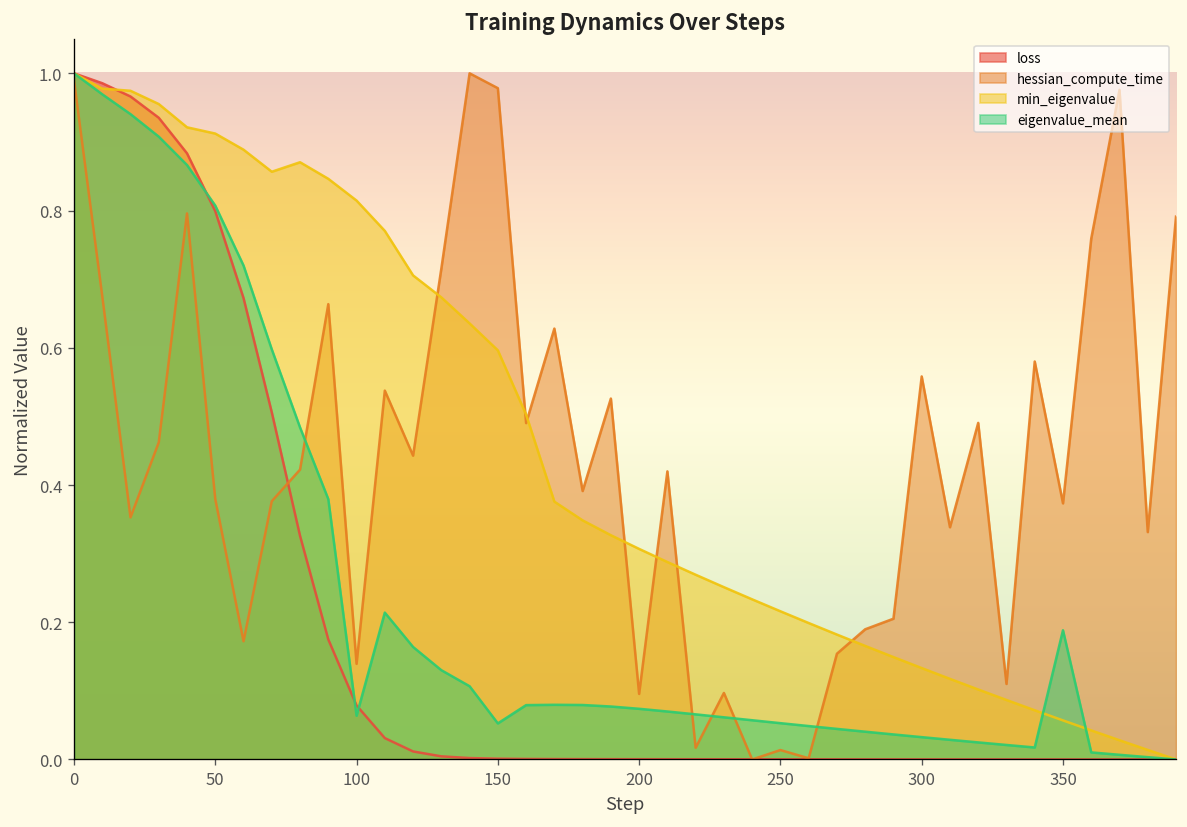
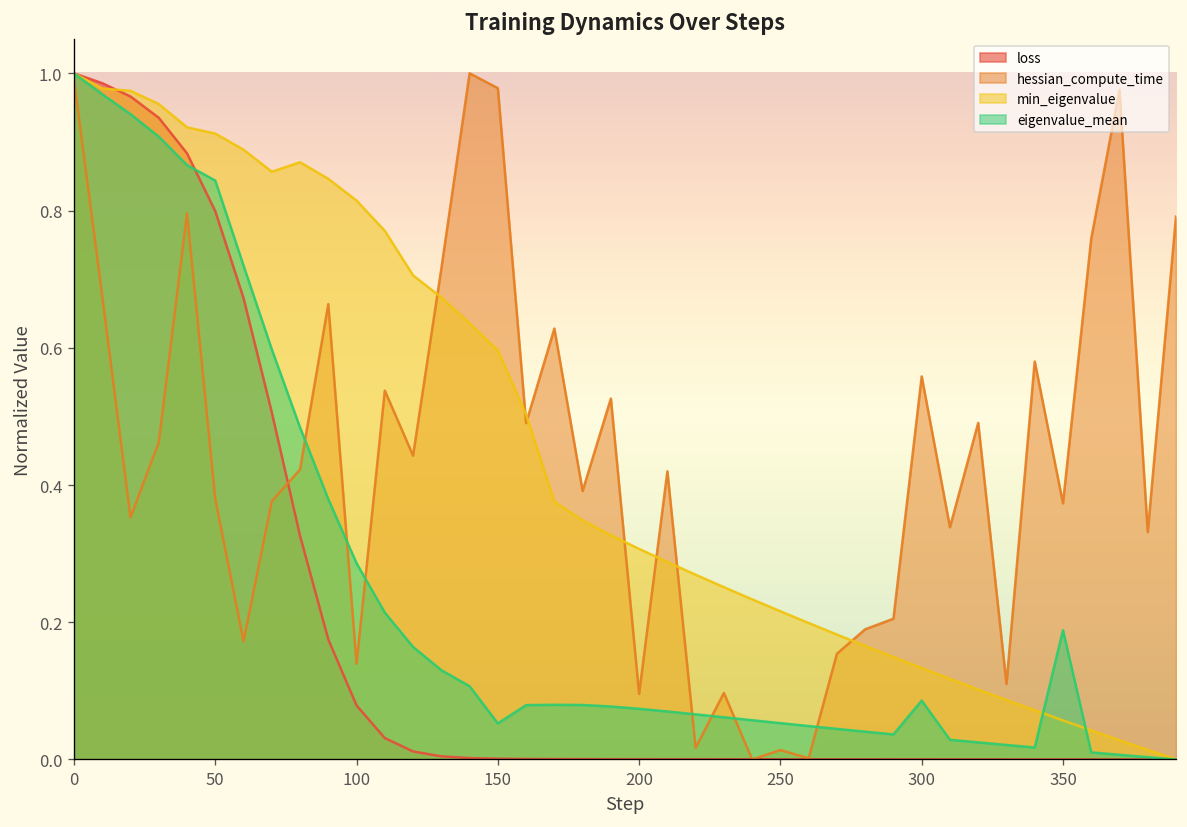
  {
    "eigenvalue_mean": {
-     "50": 0.81,
-     "100": 0.06,
+     "50": 0.84,
+     "100": 0.29,
      "150": 0.05,
      "200": 0.07,
      "250": 0.05,
-     "300": 0.03,
+     "300": 0.09,
      "350": 0.19
    }
  }
